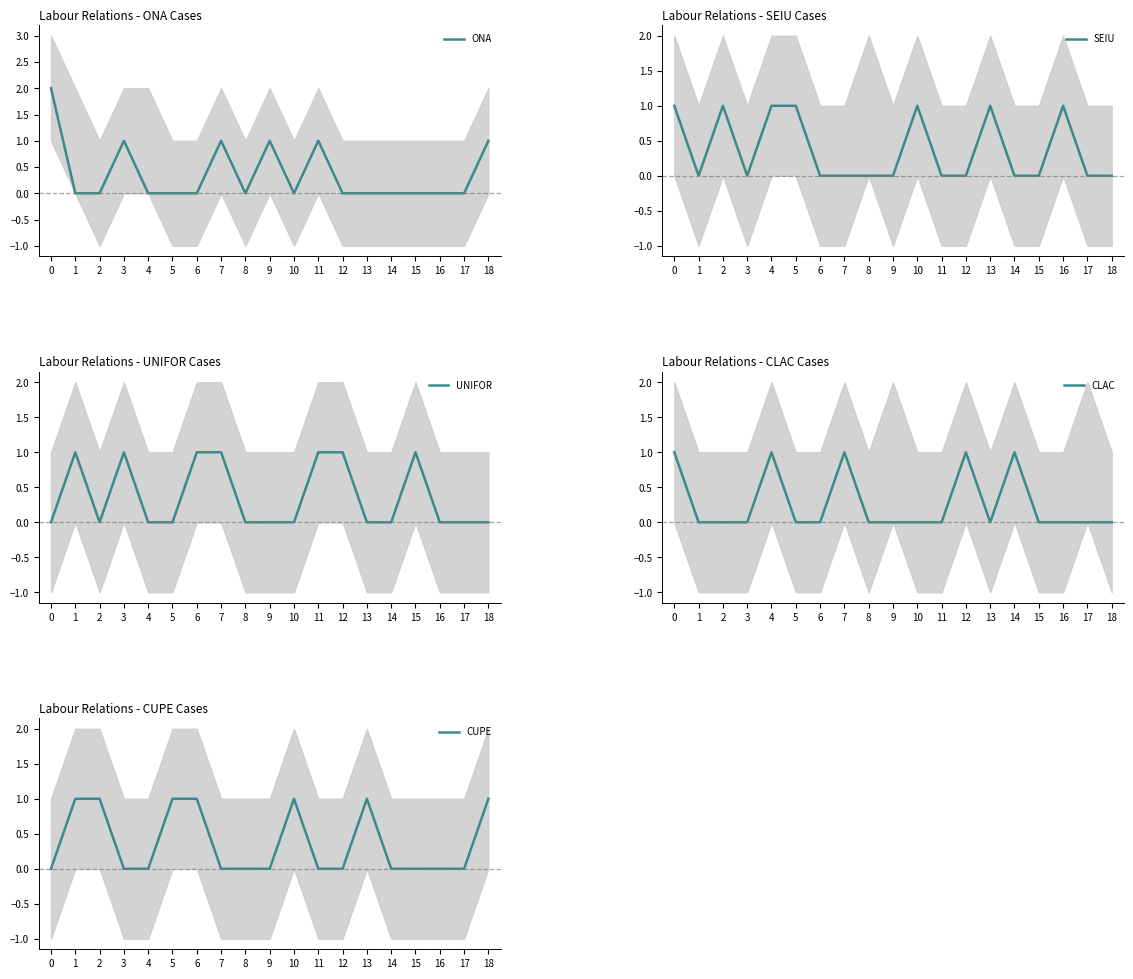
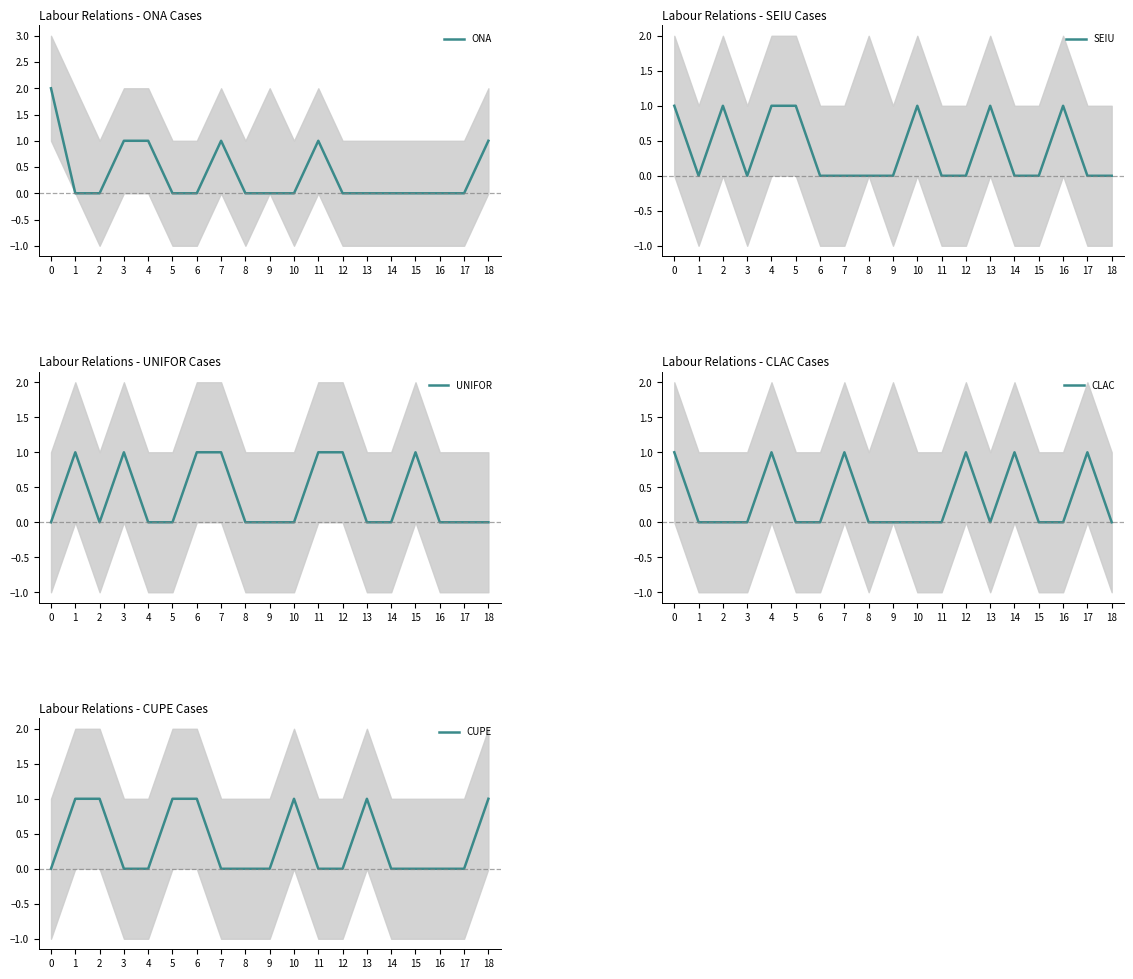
  {
    "Labour Relations - ONA Cases": {
      "ONA": {
        "0": 2,
        "1": 0,
        "2": 0,
        "3": 1,
-       "4": 0,
+       "4": 1,
        "5": 0,
        "6": 0,
        "7": 1,
        "8": 0,
-       "9": 1,
+       "9": 0,
        "10": 0,
        "11": 1,
        "12": 0,
        "13": 0,
        "14": 0,
        "15": 0,
        "16": 0,
        "17": 0,
        "18": 1
      }
    },
    "Labour Relations - SEIU Cases": {
      "SEIU": {
        "0": 1.0,
        "1": 0.0,
        "2": 1.0,
        "3": 0.0,
        "4": 1.0,
        "5": 1.0,
        "6": 0.0,
        "7": 0.0,
        "8": 0.0,
        "9": 0.0,
        "10": 1.0,
        "11": 0.0,
        "12": 0.0,
        "13": 1.0,
        "14": 0.0,
        "15": 0.0,
        "16": 1.0,
        "17": 0.0,
        "18": 0.0
      }
    },
    "Labour Relations - UNIFOR Cases": {
      "UNIFOR": {
        "0": 0.0,
        "1": 1.0,
        "2": 0.0,
        "3": 1.0,
        "4": 0.0,
        "5": 0.0,
        "6": 1.0,
        "7": 1.0,
        "8": 0.0,
        "9": 0.0,
        "10": 0.0,
        "11": 1.0,
        "12": 1.0,
        "13": 0.0,
        "14": 0.0,
        "15": 1.0,
        "16": 0.0,
        "17": 0.0,
        "18": 0.0
      }
    },
    "Labour Relations - CLAC Cases": {
      "CLAC": {
        "0": 1,
        "1": 0,
        "2": 0,
        "3": 0,
        "4": 1,
        "5": 0,
        "6": 0,
        "7": 1,
        "8": 0,
        "9": 0,
        "10": 0,
        "11": 0,
        "12": 1,
        "13": 0,
        "14": 1,
        "15": 0,
        "16": 0,
-       "17": 0,
+       "17": 1,
        "18": 0
      }
    },
    "Labour Relations - CUPE Cases": {
      "CUPE": {
        "0": 0.0,
        "1": 1.0,
        "2": 1.0,
        "3": 0.0,
        "4": 0.0,
        "5": 1.0,
        "6": 1.0,
        "7": 0.0,
        "8": 0.0,
        "9": 0.0,
        "10": 1.0,
        "11": 0.0,
        "12": 0.0,
        "13": 1.0,
        "14": 0.0,
        "15": 0.0,
        "16": 0.0,
        "17": 0.0,
        "18": 1.0
      }
    }
  }
